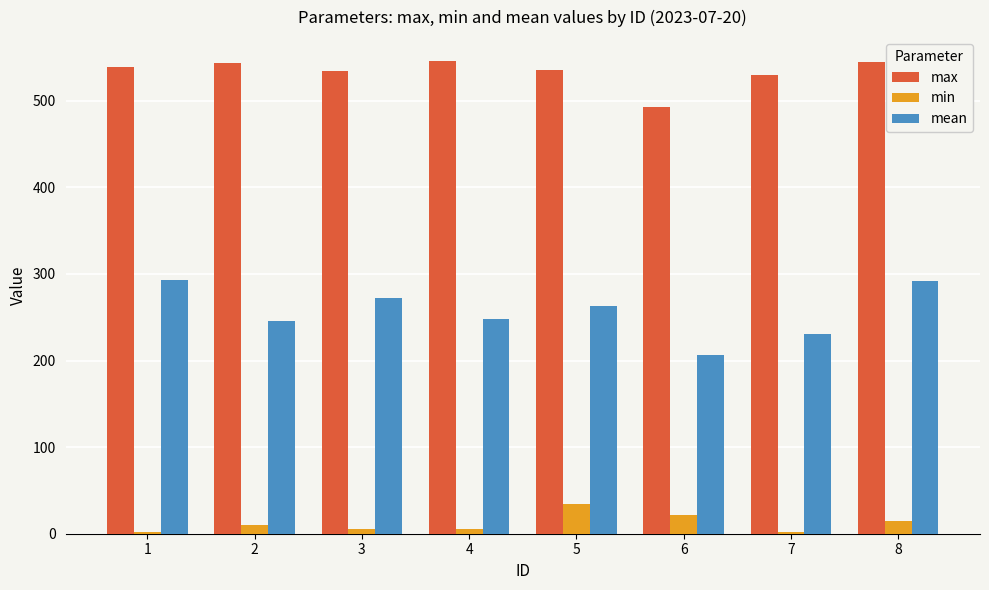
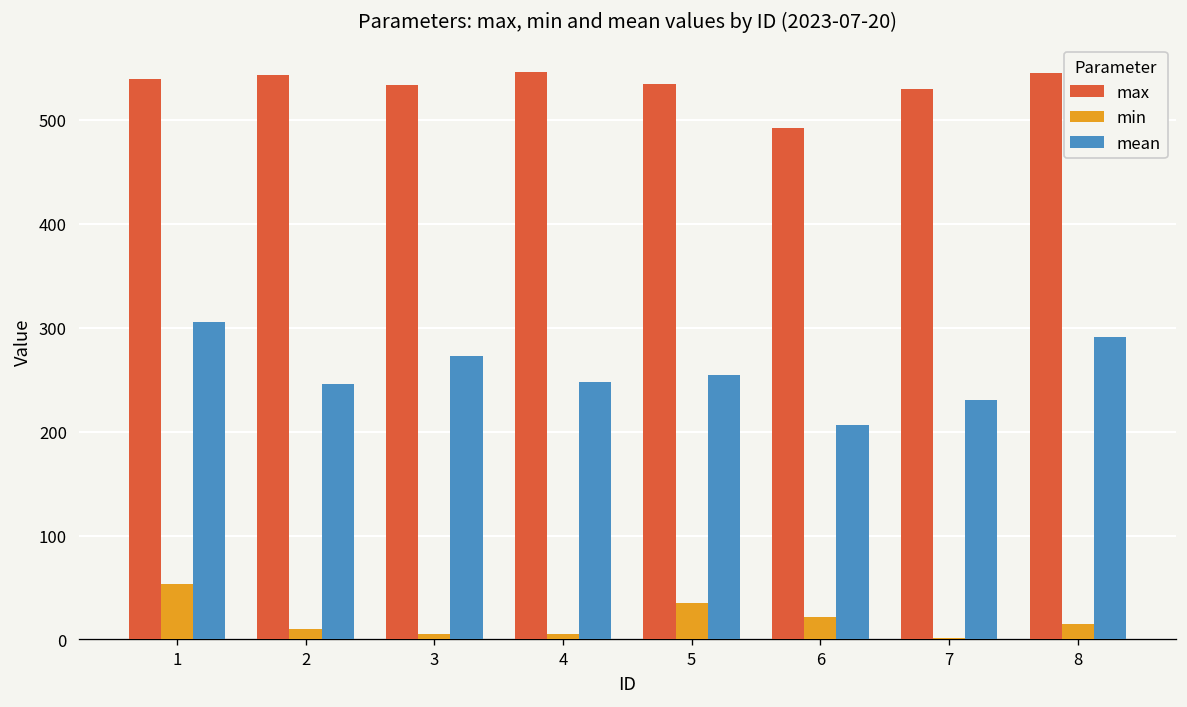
  {
    "max": {
      "1": 540,
      "2": 540,
      "3": 530,
      "4": 550,
      "5": 530,
      "6": 490,
      "7": 530,
      "8": 550
    },
    "min": {
-     "1": 0,
+     "1": 50,
      "2": 10,
      "3": 10,
      "4": 10,
      "5": 30,
      "6": 20,
      "8": 10
    },
    "mean": {
-     "1": 290,
+     "1": 310,
      "2": 250,
      "3": 270,
      "4": 250,
-     "5": 260,
+     "5": 250,
      "6": 210,
      "7": 230,
      "8": 290
    }
  }
